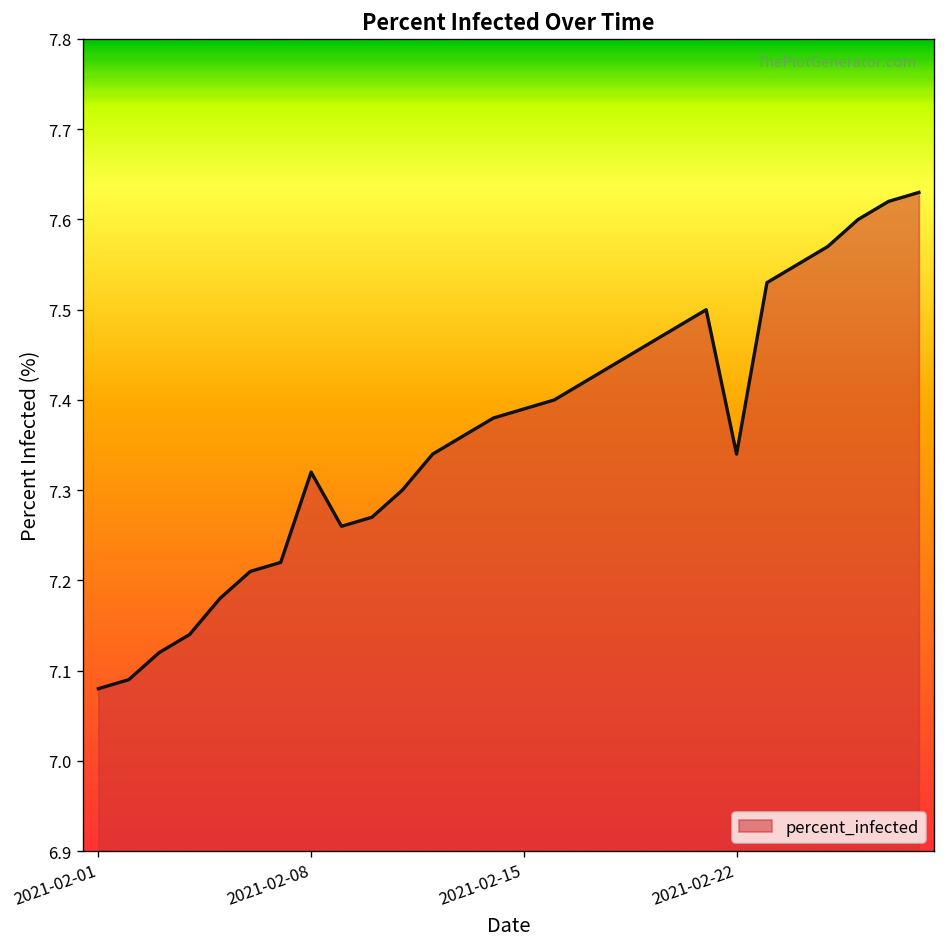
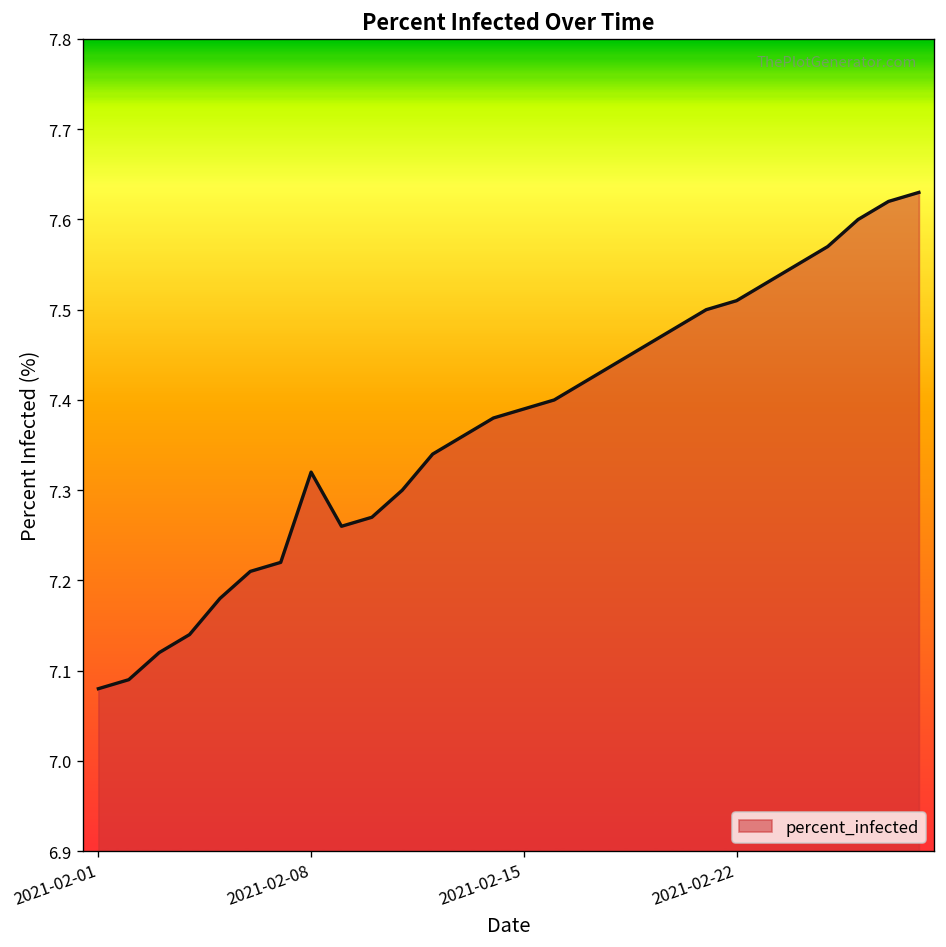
  {
    "2021-02-01": 7.08,
    "2021-02-08": 7.32,
    "2021-02-15": 7.39,
-   "2021-02-22": 7.34
+   "2021-02-22": 7.51
  }
